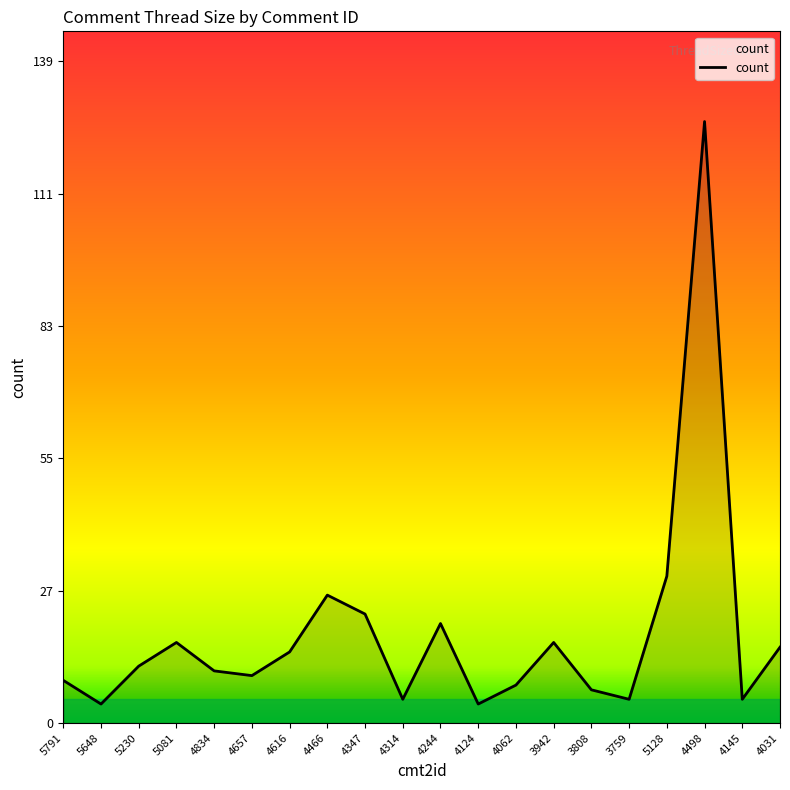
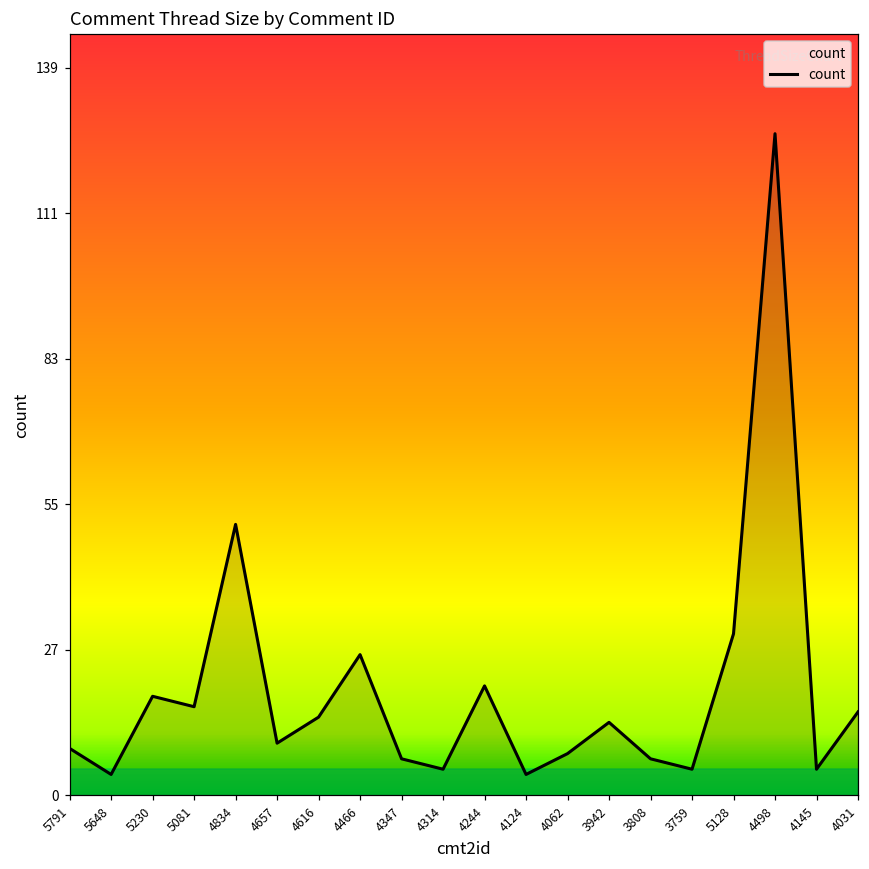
  {
    "5791": 9,
-   "5230": 12,
+   "5230": 19,
    "5081": 17,
-   "4834": 11,
+   "4834": 52,
    "4657": 10,
    "4616": 15,
    "4466": 27,
-   "4347": 23,
+   "4347": 7,
    "4244": 21,
    "4062": 8,
-   "3942": 17,
+   "3942": 14,
    "3808": 7,
    "5128": 31,
    "4498": 127,
    "4031": 16
  }
